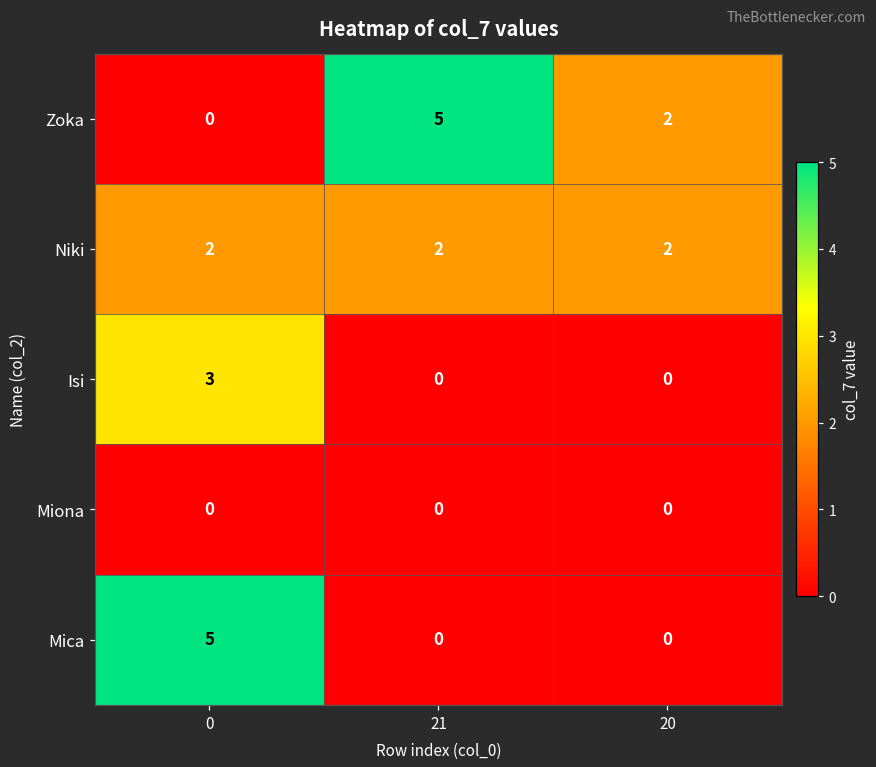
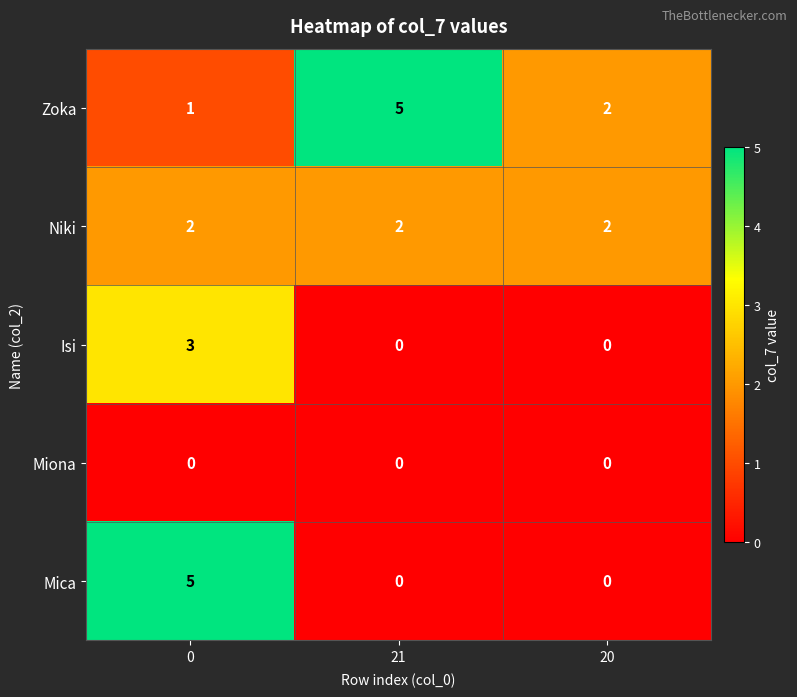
  {
    "Zoka": {
-     "0": 0,
+     "0": 1,
      "21": 5,
      "20": 2
    },
    "Niki": {
      "0": 2,
      "21": 2,
      "20": 2
    },
    "Isi": {
      "0": 3,
      "21": 0,
      "20": 0
    },
    "Miona": {
      "0": 0,
      "21": 0,
      "20": 0
    },
    "Mica": {
      "0": 5,
      "21": 0,
      "20": 0
    }
  }
